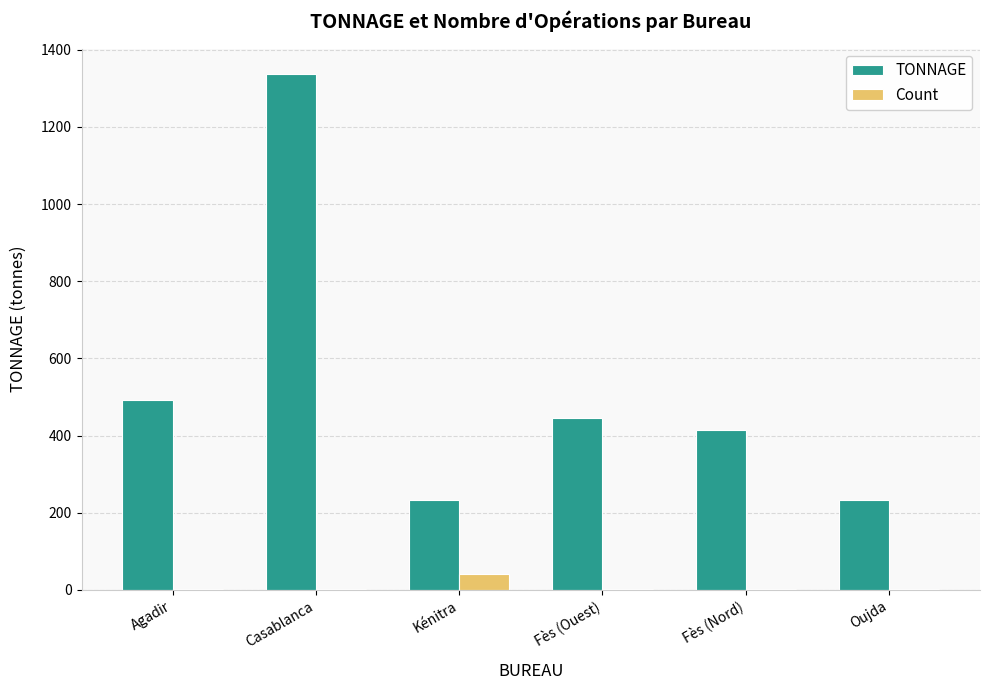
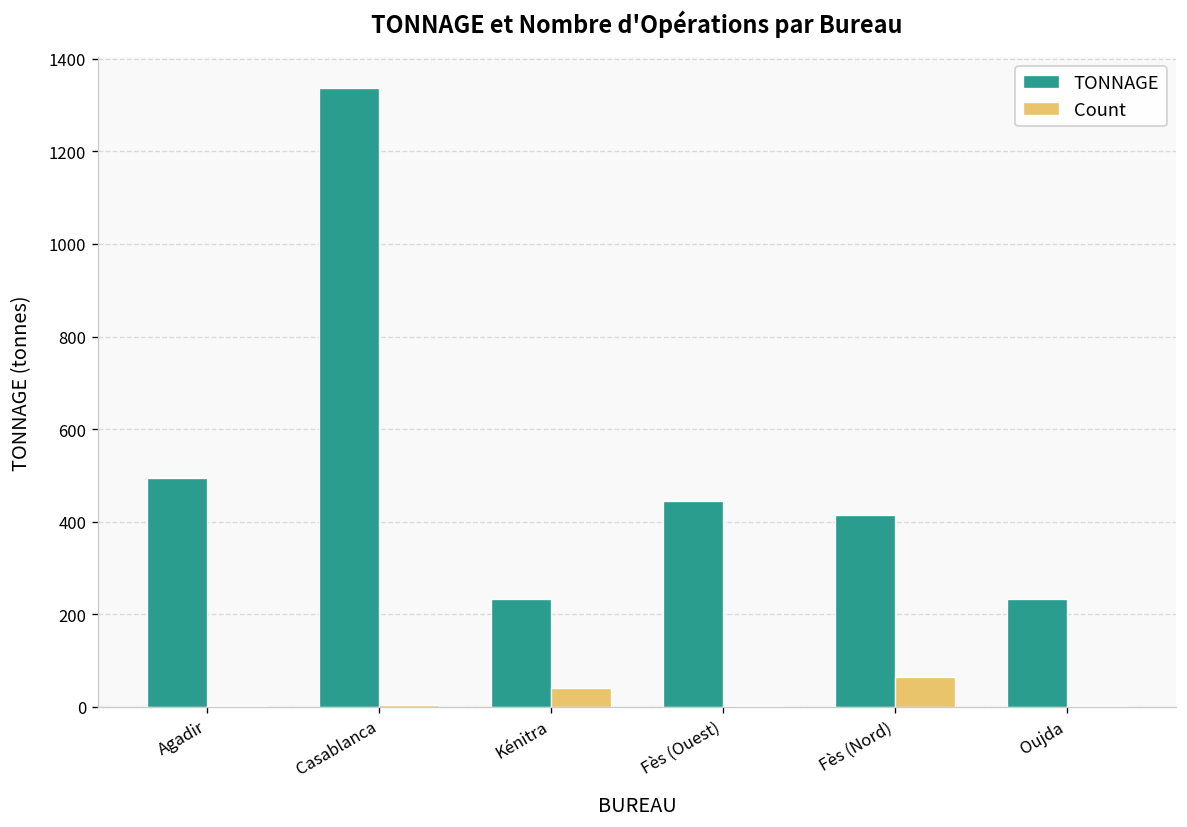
  {
    "TONNAGE": {
      "Agadir": 490,
      "Casablanca": 1340,
      "Kénitra": 230,
      "Fès (Ouest)": 440,
      "Fès (Nord)": 410,
      "Oujda": 230
    },
    "Count": {
      "Kénitra": 40,
-     "Fès (Nord)": 0
+     "Fès (Nord)": 70
    }
  }
